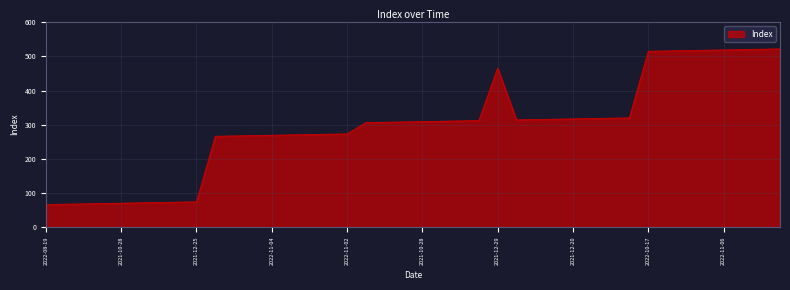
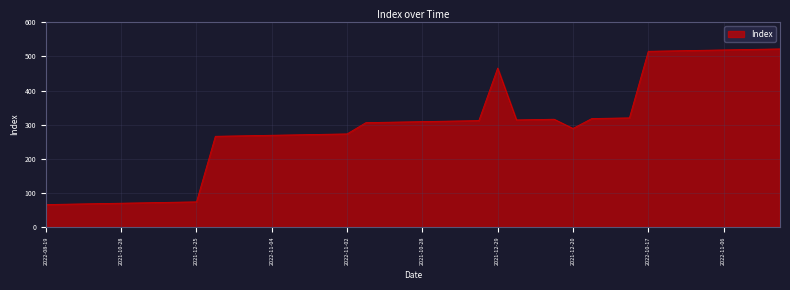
  {
    "2022-08-19": 70,
    "2021-12-25": 70,
    "2021-12-29": 470,
-   "2021-12-20": 320
+   "2021-12-20": 290
  }
